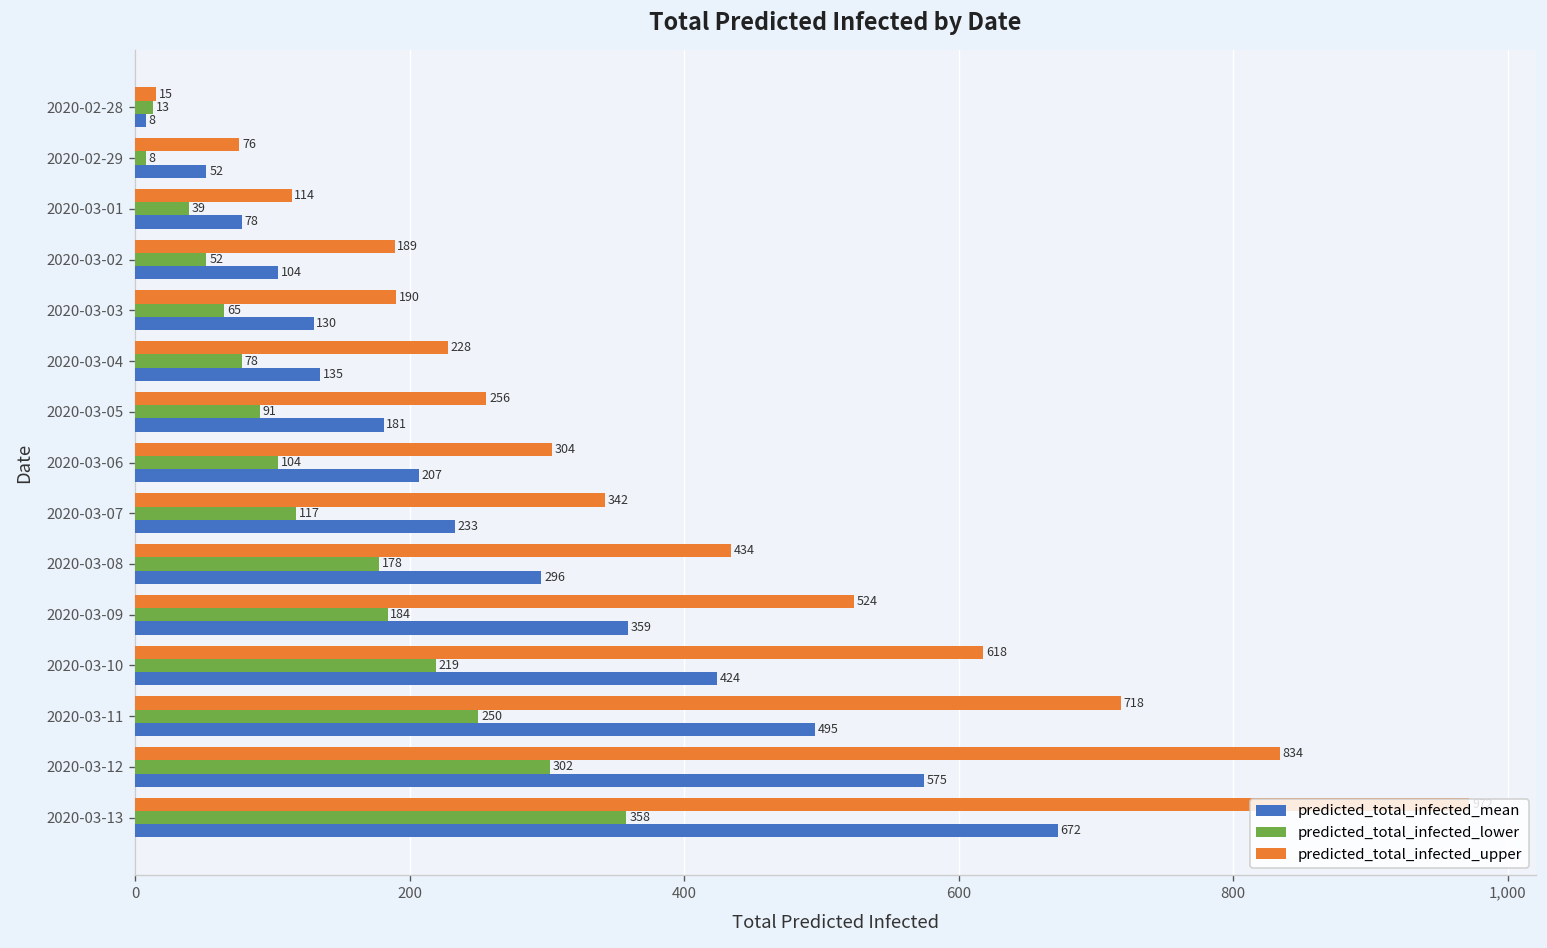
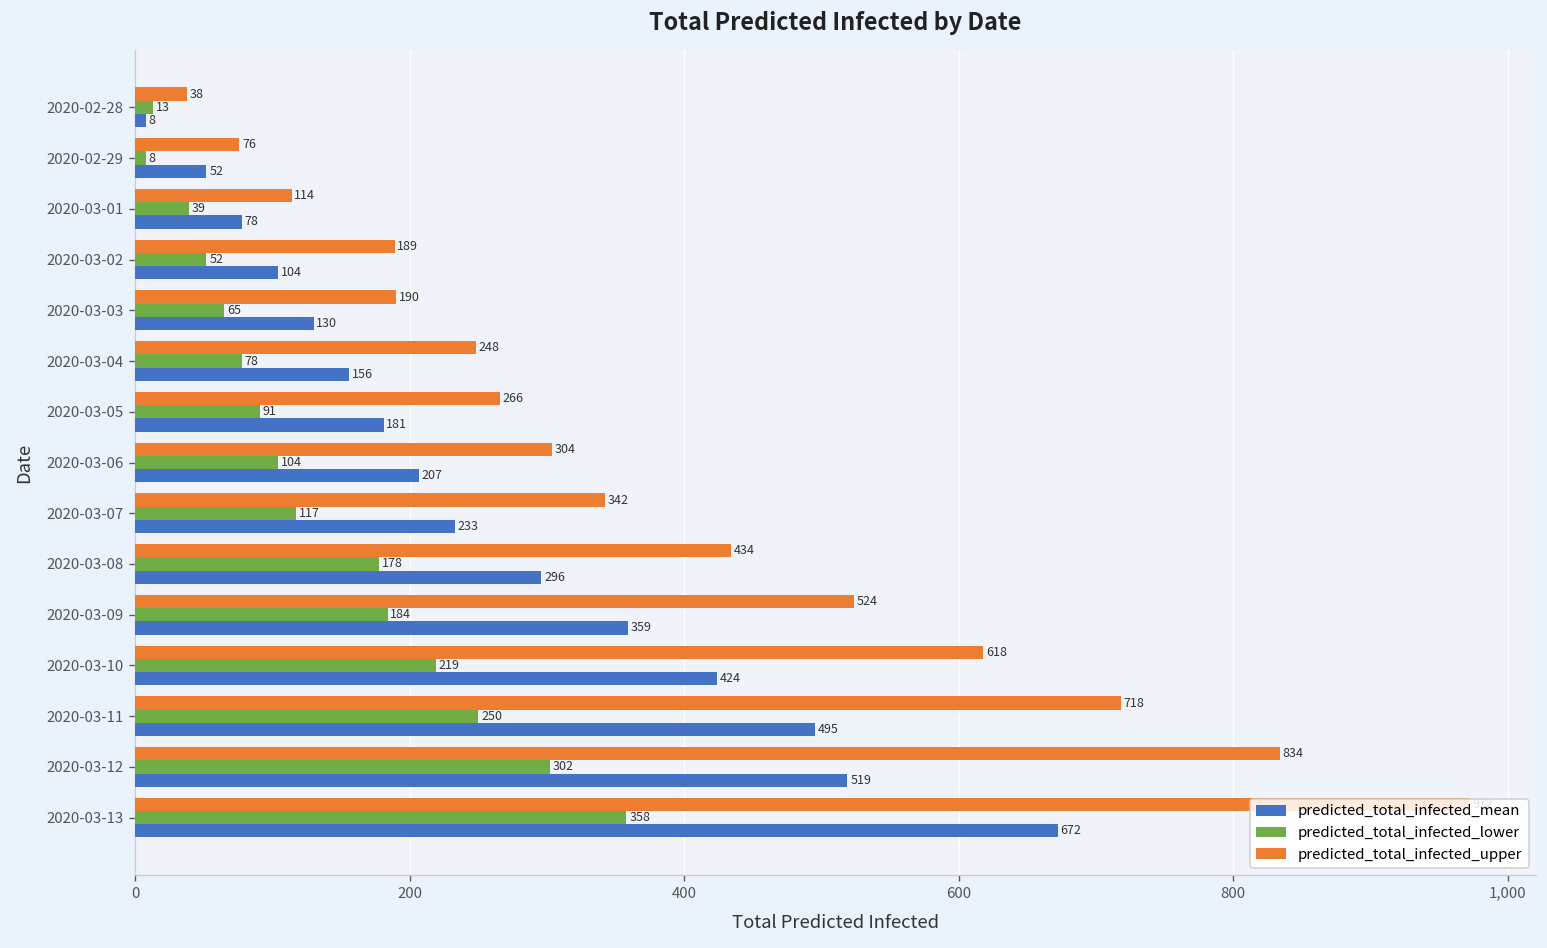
  {
    "predicted_total_infected_mean": {
      "2020-02-28": 8,
      "2020-02-29": 52,
      "2020-03-01": 78,
      "2020-03-02": 104,
      "2020-03-03": 130,
-     "2020-03-04": 135,
+     "2020-03-04": 156,
      "2020-03-05": 181,
      "2020-03-06": 207,
      "2020-03-07": 233,
      "2020-03-08": 296,
      "2020-03-09": 359,
      "2020-03-10": 424,
      "2020-03-11": 495,
-     "2020-03-12": 575,
+     "2020-03-12": 519,
      "2020-03-13": 672
    },
    "predicted_total_infected_lower": {
      "2020-02-28": 13,
      "2020-02-29": 8,
      "2020-03-01": 39,
      "2020-03-02": 52,
      "2020-03-03": 65,
      "2020-03-04": 78,
      "2020-03-05": 91,
      "2020-03-06": 104,
      "2020-03-07": 117,
      "2020-03-08": 178,
      "2020-03-09": 184,
      "2020-03-10": 219,
      "2020-03-11": 250,
      "2020-03-12": 302,
      "2020-03-13": 358
    },
    "predicted_total_infected_upper": {
-     "2020-02-28": 15,
+     "2020-02-28": 38,
      "2020-02-29": 76,
      "2020-03-01": 114,
      "2020-03-02": 189,
      "2020-03-03": 190,
-     "2020-03-04": 228,
-     "2020-03-05": 256,
+     "2020-03-04": 248,
+     "2020-03-05": 266,
      "2020-03-06": 304,
      "2020-03-07": 342,
      "2020-03-08": 434,
      "2020-03-09": 524,
      "2020-03-10": 618,
      "2020-03-11": 718,
      "2020-03-12": 834
    }
  }
